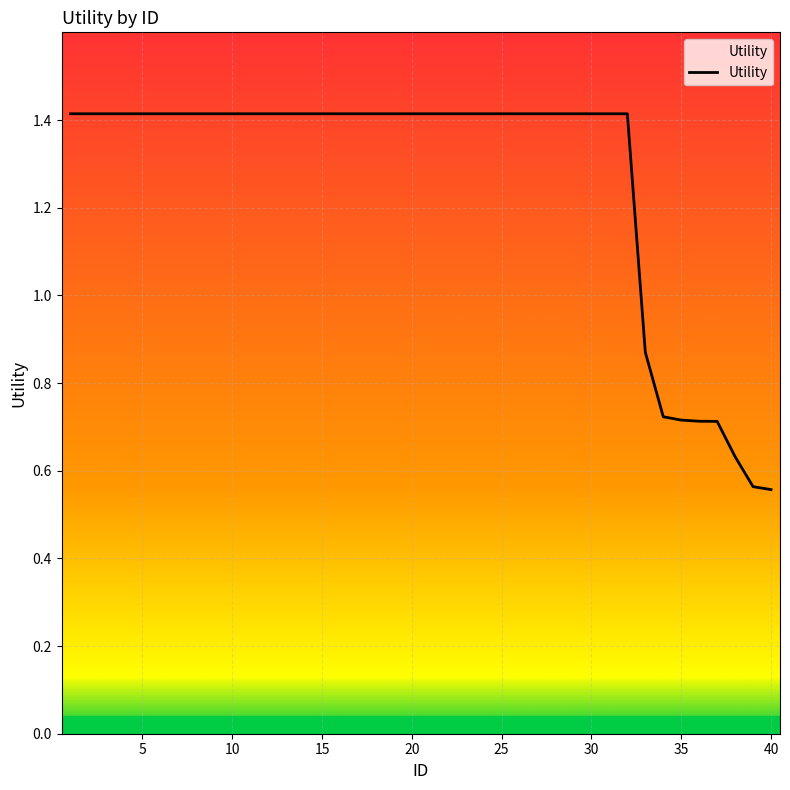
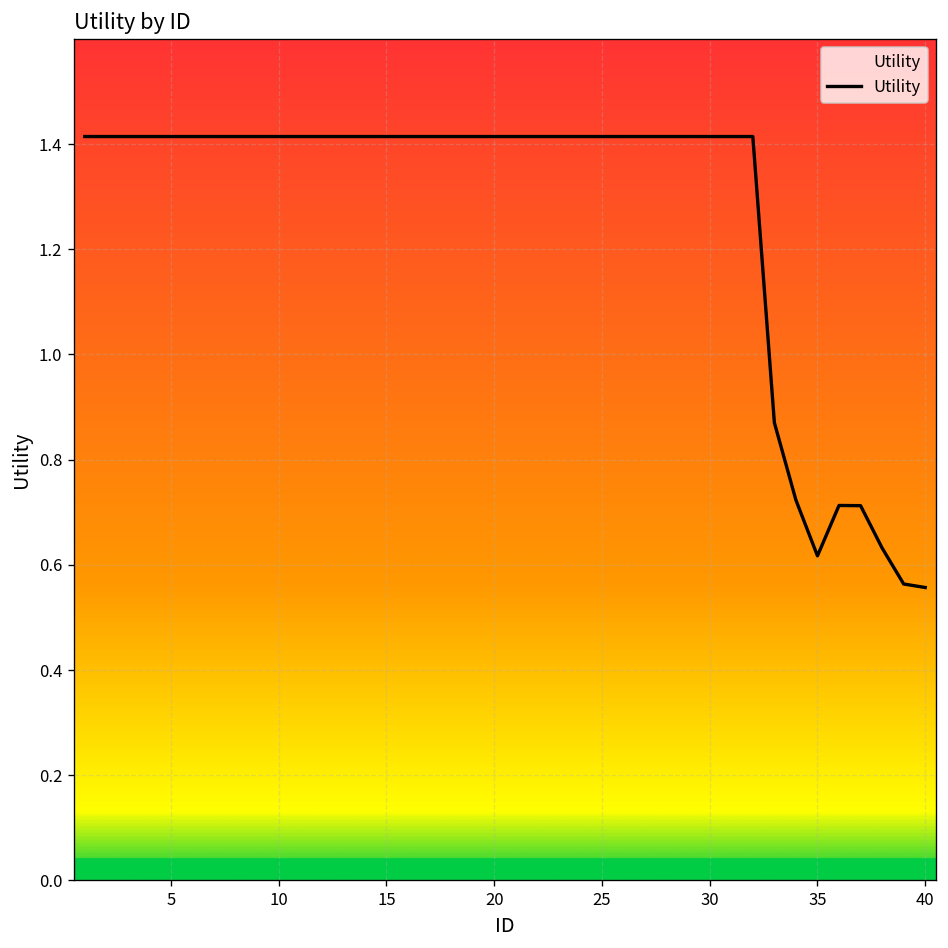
  {
    "5": 1.41,
    "10": 1.41,
    "15": 1.41,
    "20": 1.41,
    "25": 1.41,
    "30": 1.41,
-   "35": 0.72,
+   "35": 0.62,
    "40": 0.56
  }
